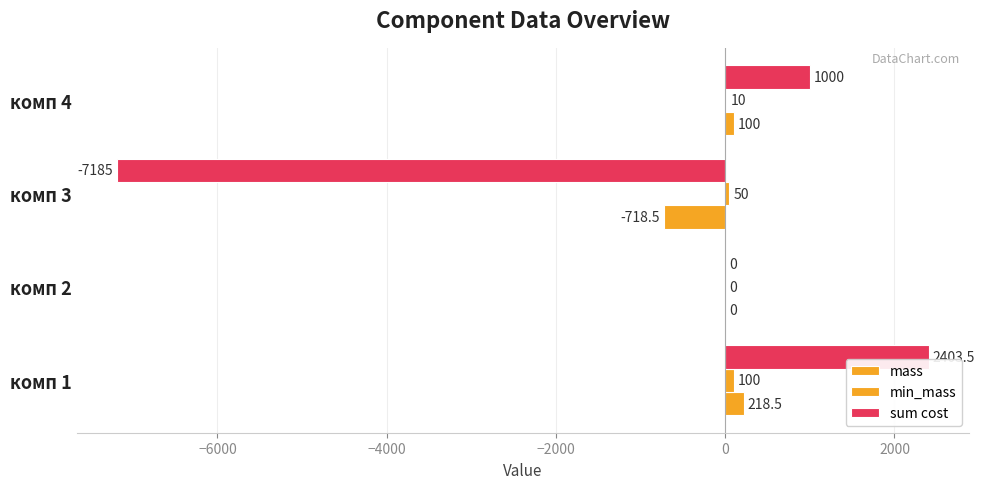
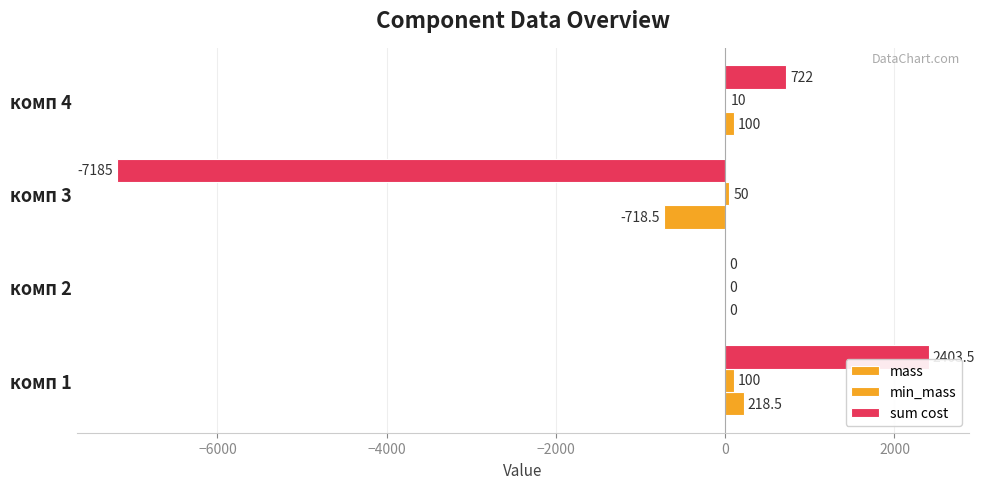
  {
    "sum cost": {
-     "комп 4": 1000,
+     "комп 4": 722,
      "комп 3": -7185,
      "комп 2": 0
    }
  }
